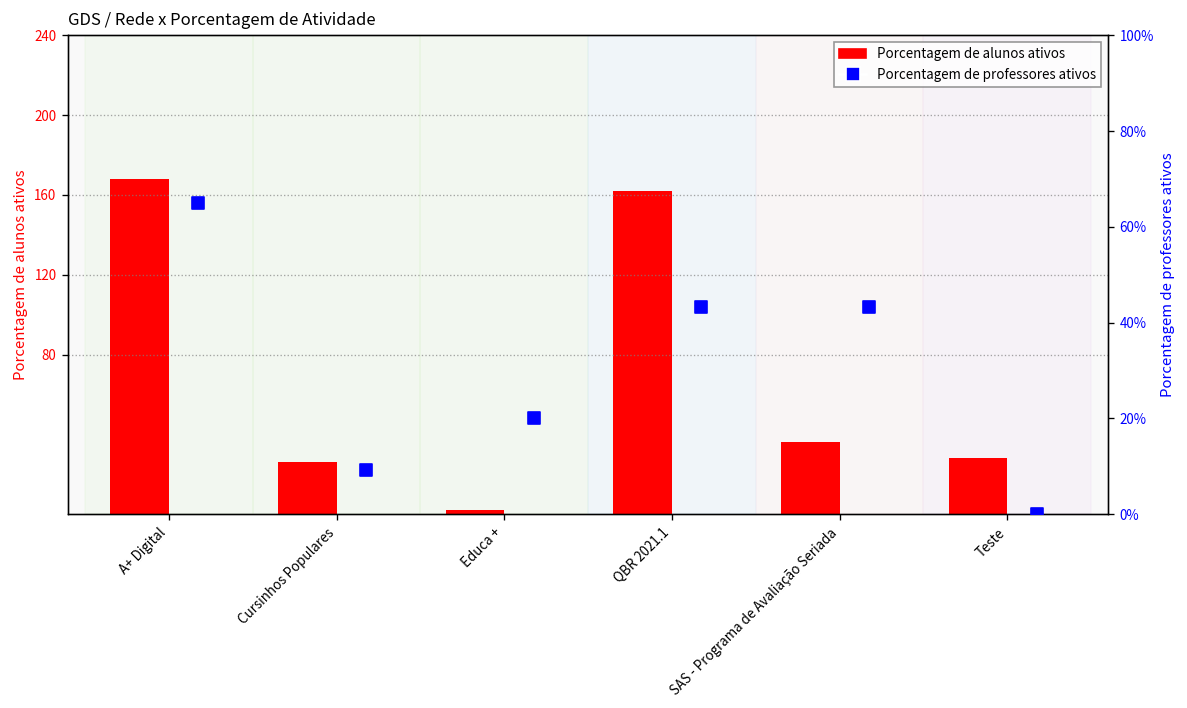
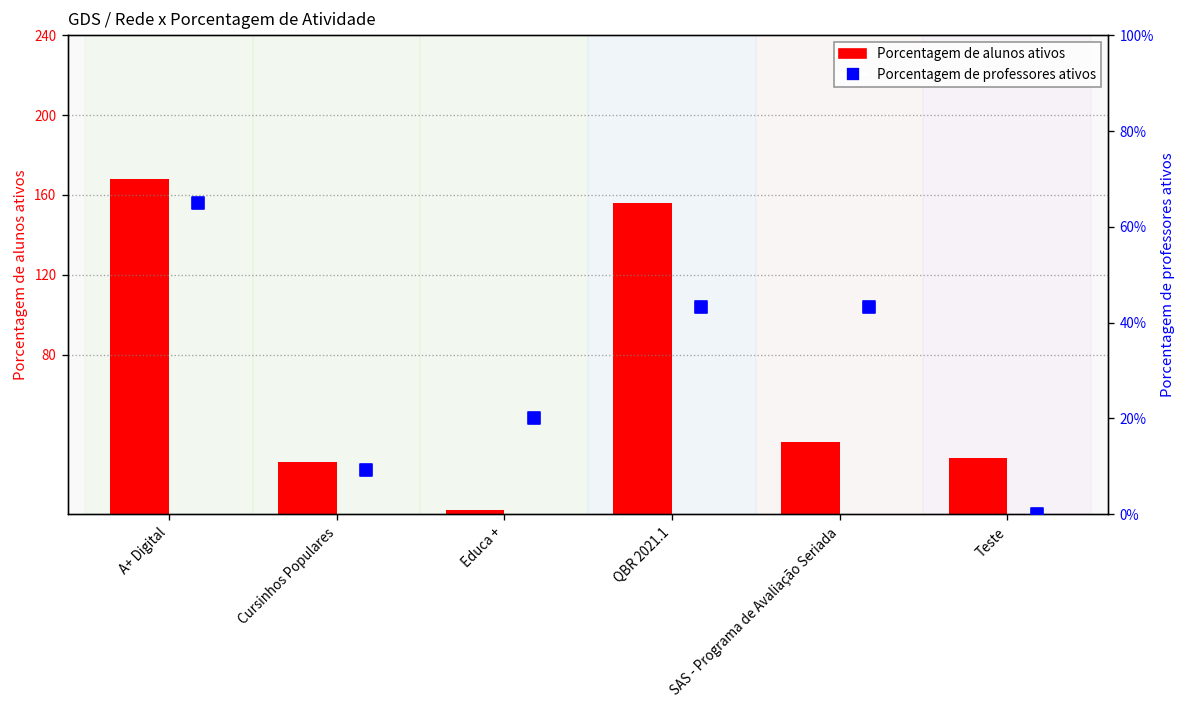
  {
    "Porcentagem de alunos ativos": {
      "A+ Digital": 168,
      "Cursinhos Populares": 26,
      "Educa +": 2,
-     "QBR 2021.1": 162,
+     "QBR 2021.1": 156,
      "SAS - Programa de Avaliação Seriada": 36,
      "Teste": 28
    }
  }
